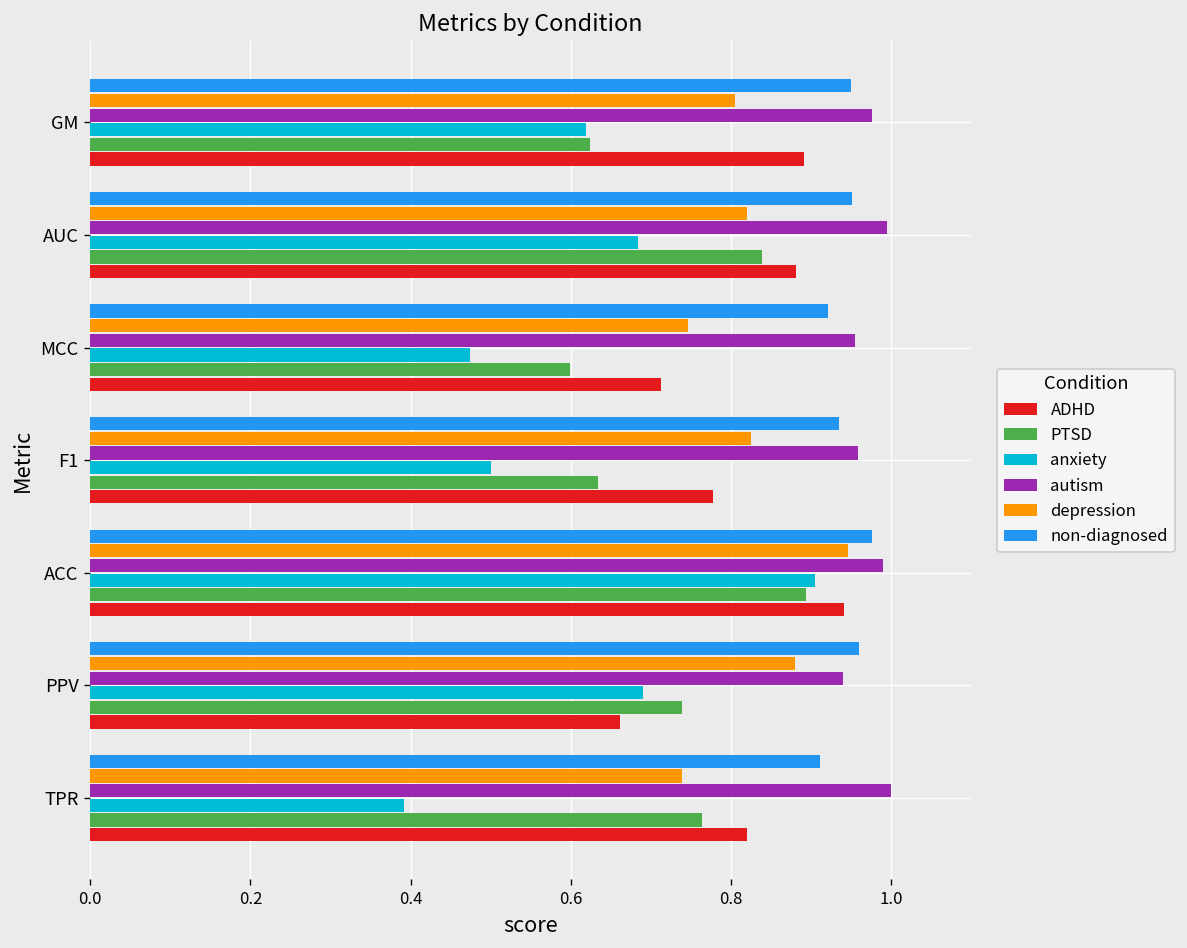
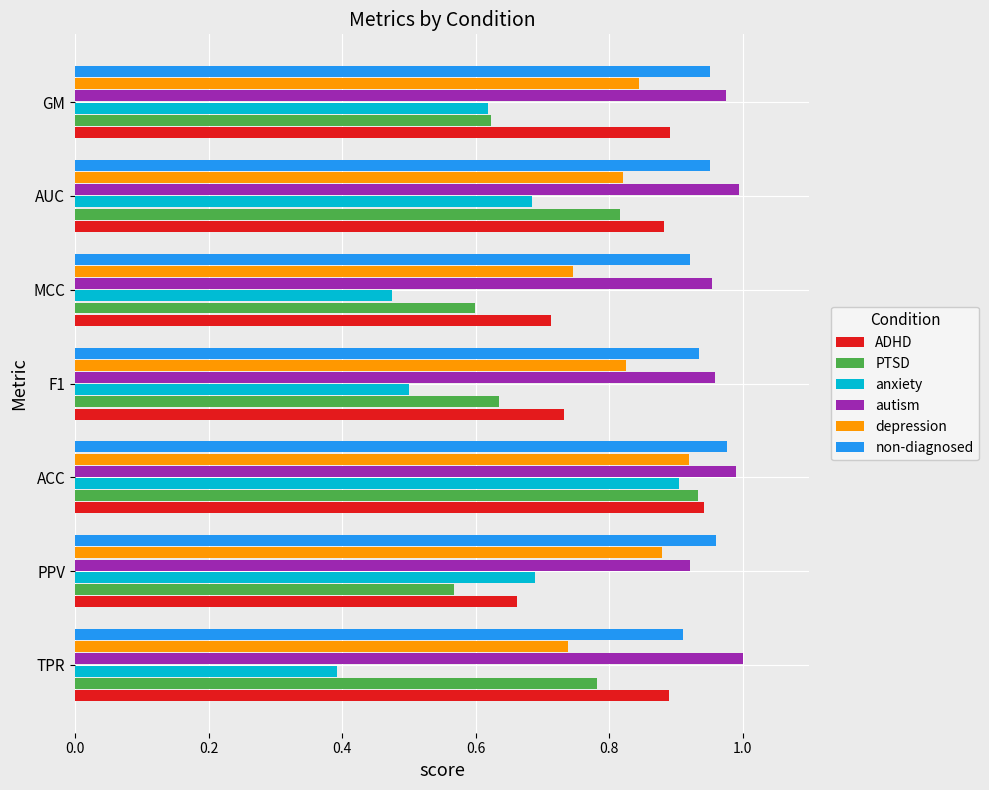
  {
    "ADHD": {
      "GM": 0.89,
      "AUC": 0.88,
      "MCC": 0.71,
-     "F1": 0.78,
+     "F1": 0.73,
      "ACC": 0.94,
      "PPV": 0.66,
-     "TPR": 0.82
+     "TPR": 0.89
    },
    "PTSD": {
      "GM": 0.62,
-     "AUC": 0.84,
+     "AUC": 0.82,
      "MCC": 0.60,
      "F1": 0.63,
-     "ACC": 0.89,
-     "PPV": 0.74,
-     "TPR": 0.76
+     "ACC": 0.93,
+     "PPV": 0.57,
+     "TPR": 0.78
    },
    "autism": {
      "GM": 0.98,
      "AUC": 0.99,
      "MCC": 0.95,
      "F1": 0.96,
      "ACC": 0.99,
-     "PPV": 0.94,
+     "PPV": 0.92,
      "TPR": 1.00
    },
    "depression": {
-     "GM": 0.80,
+     "GM": 0.85,
      "AUC": 0.82,
      "MCC": 0.75,
      "F1": 0.83,
-     "ACC": 0.95,
+     "ACC": 0.92,
      "PPV": 0.88,
      "TPR": 0.74
    }
  }
